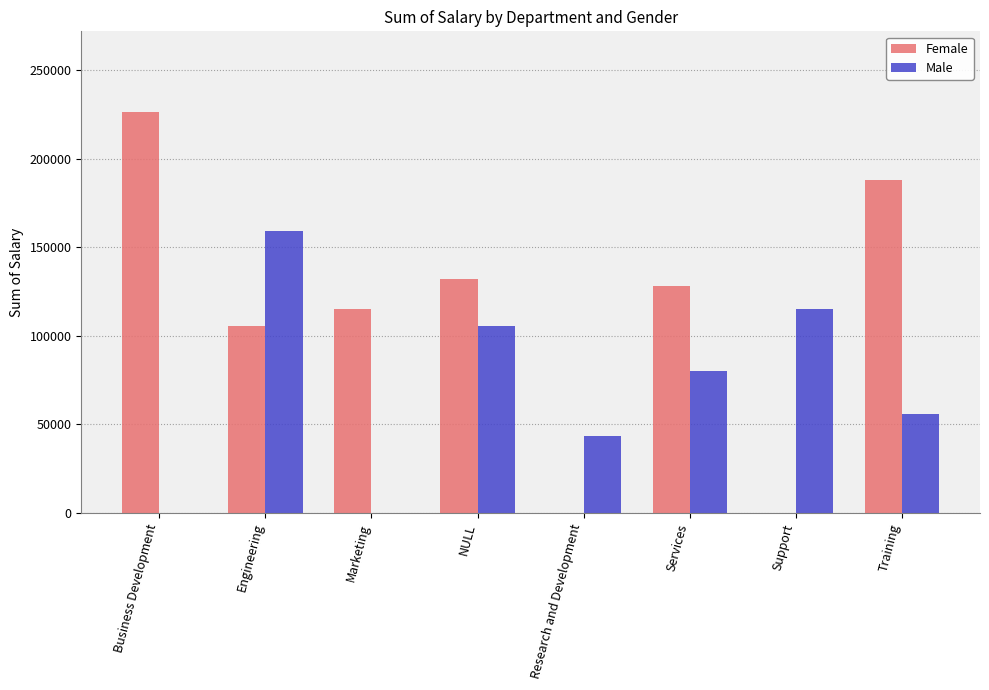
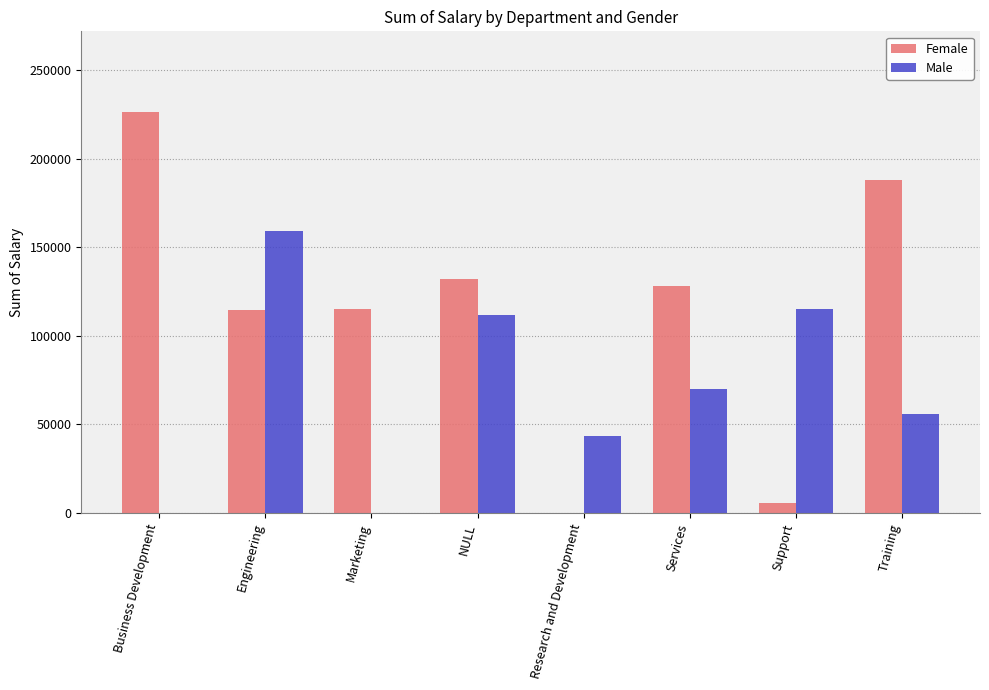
  {
    "Female": {
      "Business Development": 227000,
-     "Engineering": 106000,
+     "Engineering": 114000,
      "Marketing": 115000,
      "NULL": 132000,
      "Research and Development": 0,
      "Services": 128000,
-     "Support": 0,
+     "Support": 6000,
      "Training": 188000
    },
    "Male": {
      "Business Development": 0,
      "Engineering": 159000,
      "Marketing": 0,
-     "NULL": 105000,
+     "NULL": 112000,
      "Research and Development": 43000,
-     "Services": 80000,
+     "Services": 70000,
      "Support": 115000,
      "Training": 56000
    }
  }
